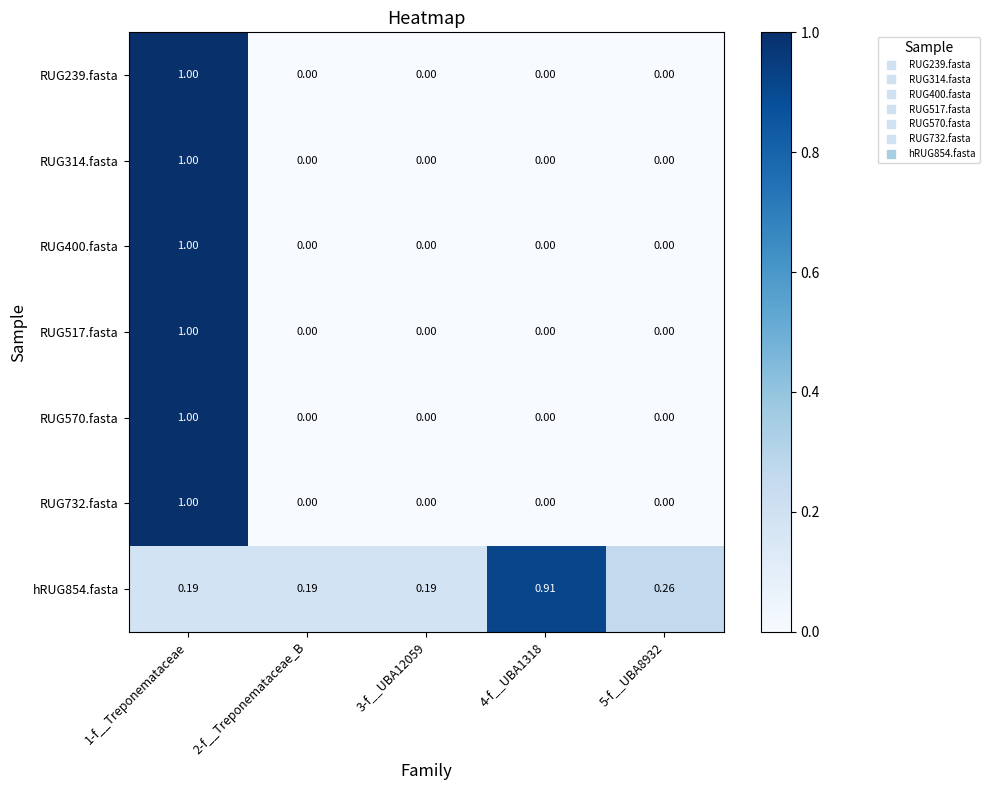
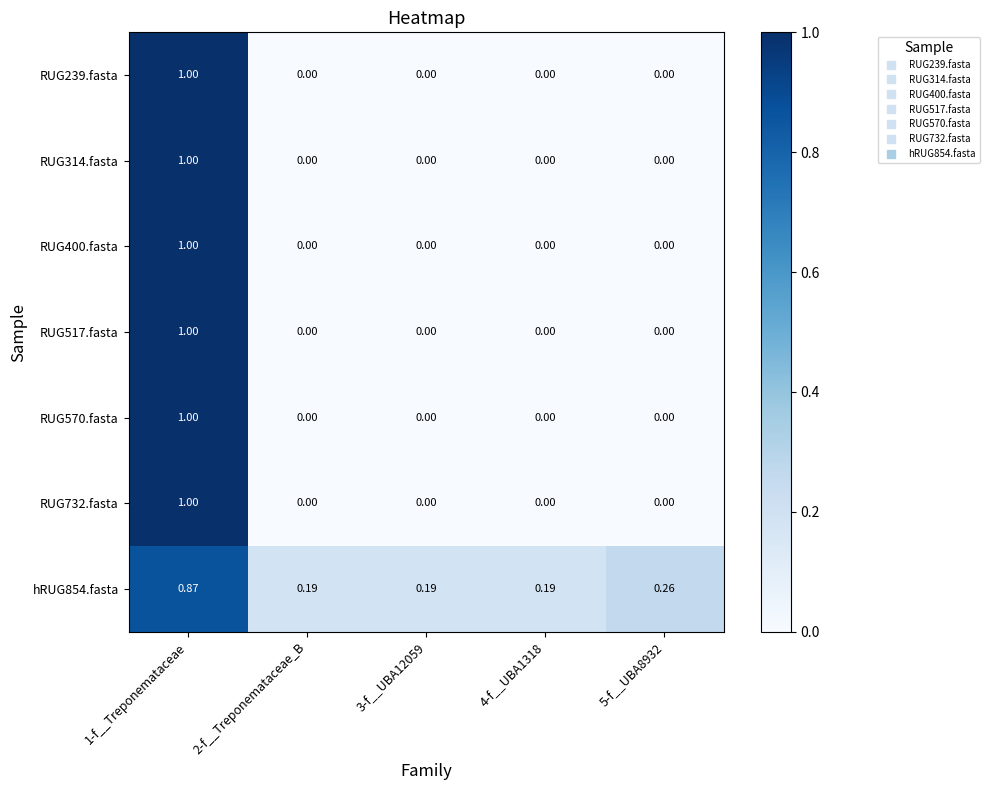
  {
    "RUG239.fasta": {
      "1-f__Treponemataceae": 1.00,
      "2-f__Treponemataceae_B": 0.00,
      "3-f__UBA12059": 0.00,
      "4-f__UBA1318": 0.00,
      "5-f__UBA8932": 0.00
    },
    "RUG314.fasta": {
      "1-f__Treponemataceae": 1.00,
      "2-f__Treponemataceae_B": 0.00,
      "3-f__UBA12059": 0.00,
      "4-f__UBA1318": 0.00,
      "5-f__UBA8932": 0.00
    },
    "RUG400.fasta": {
      "1-f__Treponemataceae": 1.00,
      "2-f__Treponemataceae_B": 0.00,
      "3-f__UBA12059": 0.00,
      "4-f__UBA1318": 0.00,
      "5-f__UBA8932": 0.00
    },
    "RUG517.fasta": {
      "1-f__Treponemataceae": 1.00,
      "2-f__Treponemataceae_B": 0.00,
      "3-f__UBA12059": 0.00,
      "4-f__UBA1318": 0.00,
      "5-f__UBA8932": 0.00
    },
    "RUG570.fasta": {
      "1-f__Treponemataceae": 1.00,
      "2-f__Treponemataceae_B": 0.00,
      "3-f__UBA12059": 0.00,
      "4-f__UBA1318": 0.00,
      "5-f__UBA8932": 0.00
    },
    "RUG732.fasta": {
      "1-f__Treponemataceae": 1.00,
      "2-f__Treponemataceae_B": 0.00,
      "3-f__UBA12059": 0.00,
      "4-f__UBA1318": 0.00,
      "5-f__UBA8932": 0.00
    },
    "hRUG854.fasta": {
-     "1-f__Treponemataceae": 0.19,
+     "1-f__Treponemataceae": 0.87,
      "2-f__Treponemataceae_B": 0.19,
      "3-f__UBA12059": 0.19,
-     "4-f__UBA1318": 0.91,
+     "4-f__UBA1318": 0.19,
      "5-f__UBA8932": 0.26
    }
  }
